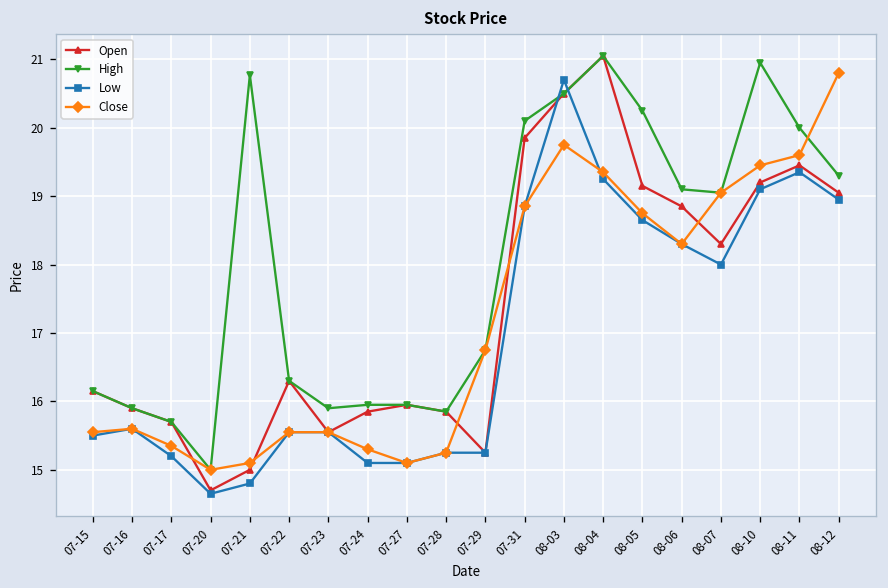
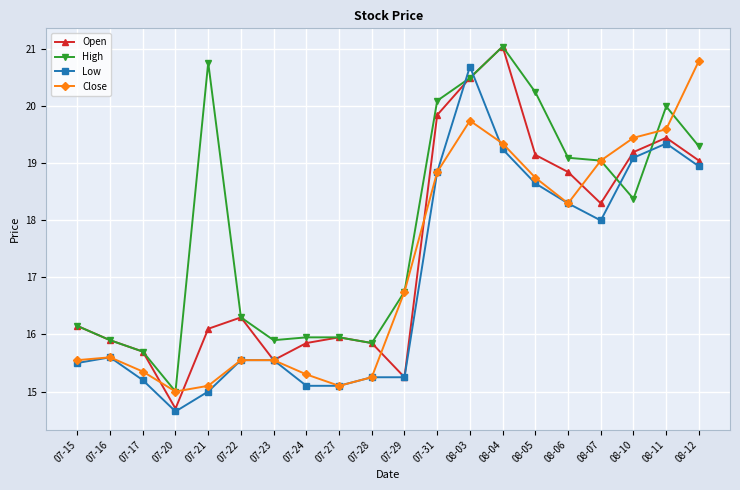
  {
    "Open": {
      "07-20": 14.7,
-     "07-21": 15.0,
+     "07-21": 16.1,
      "07-24": 15.9,
      "07-31": 19.9,
      "08-05": 19.2,
      "08-06": 18.9,
      "08-07": 18.3,
      "08-10": 19.2,
      "08-11": 19.5,
      "08-12": 19.1
    },
    "High": {
      "07-21": 20.8,
      "07-23": 15.9,
      "07-24": 16.0,
      "07-31": 20.1,
      "08-05": 20.3,
      "08-06": 19.1,
-     "08-10": 21.0,
+     "08-10": 18.4,
      "08-11": 20.0,
      "08-12": 19.3
    },
    "Low": {
      "07-15": 15.5,
      "07-17": 15.2,
      "07-20": 14.7,
-     "07-21": 14.8,
+     "07-21": 15.0,
      "07-24": 15.1,
      "08-03": 20.7,
      "08-04": 19.3,
      "08-05": 18.7,
      "08-07": 18.0,
      "08-10": 19.1,
      "08-11": 19.4,
      "08-12": 19.0
    },
    "Close": {
      "07-15": 15.6,
      "07-17": 15.4,
      "07-21": 15.1,
      "07-24": 15.3,
      "08-03": 19.8,
      "08-04": 19.4,
      "08-05": 18.8,
      "08-10": 19.5,
      "08-11": 19.6,
      "08-12": 20.8
    }
  }
